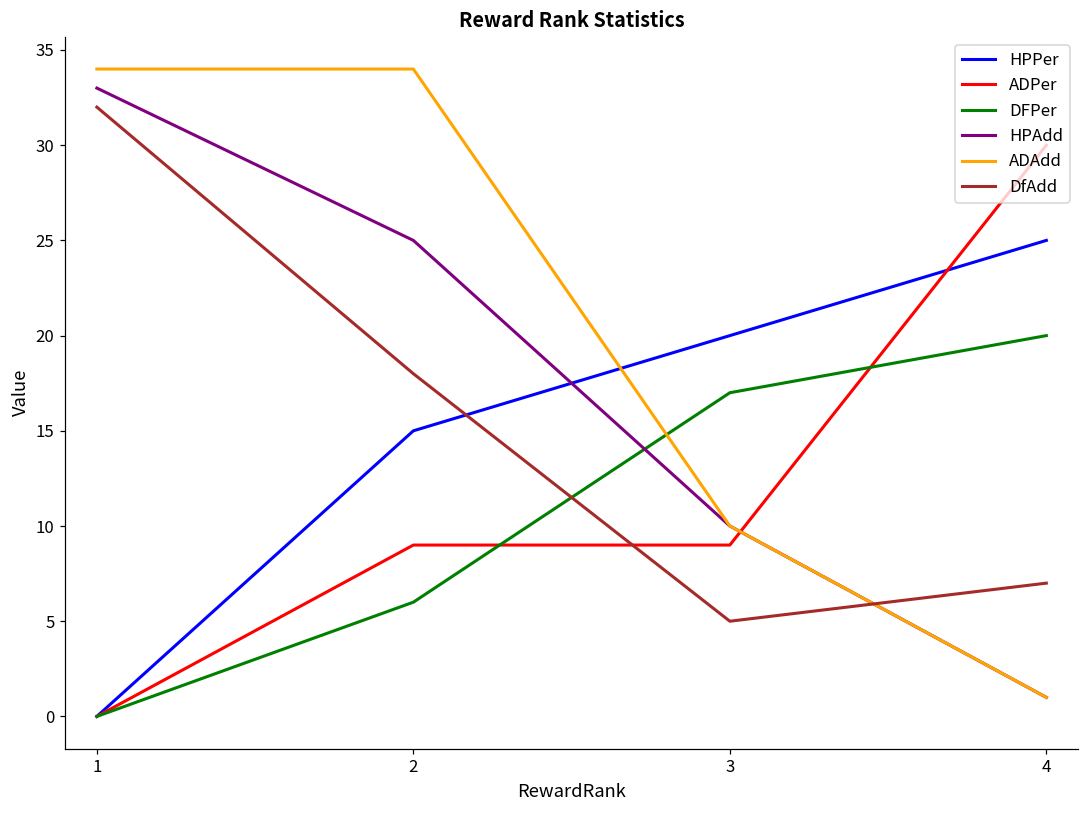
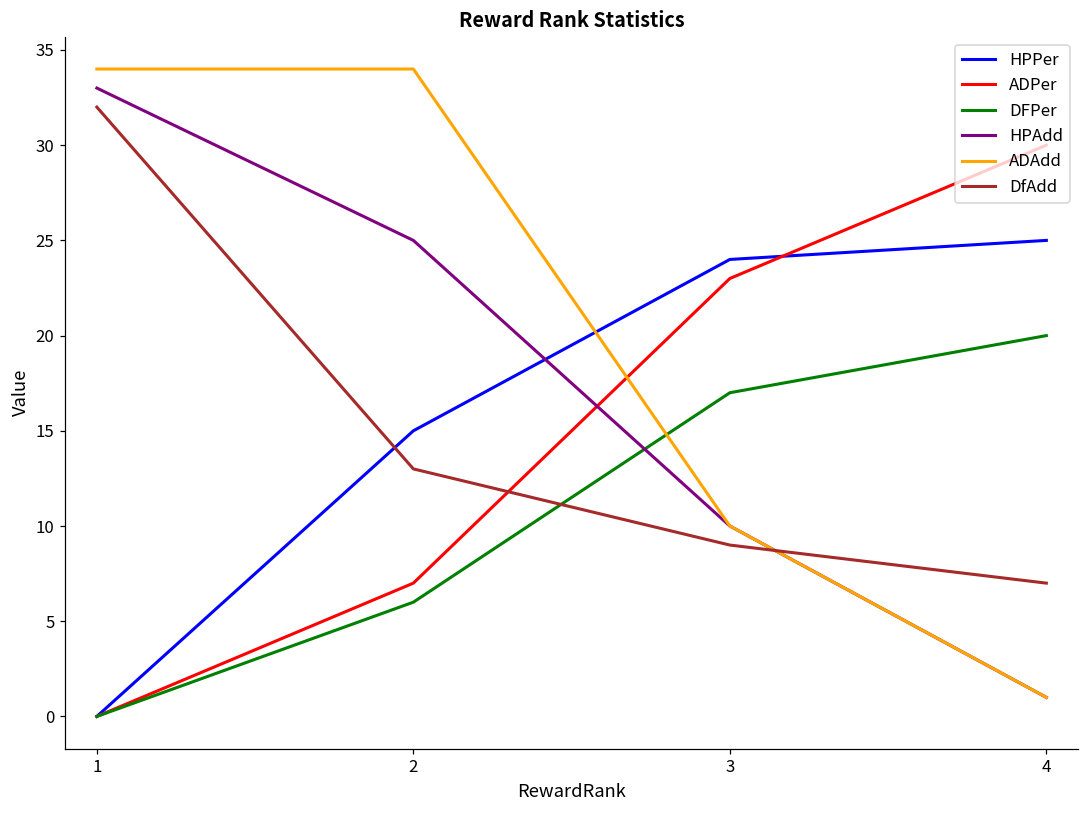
  {
    "HPPer": {
      "2": 15,
-     "3": 20,
+     "3": 24,
      "4": 25
    },
    "ADPer": {
-     "2": 9,
-     "3": 9
+     "2": 7,
+     "3": 23
    },
    "DFPer": {
      "2": 6,
      "3": 17,
      "4": 20
    },
    "HPAdd": {
      "1": 33,
      "2": 25
    },
    "ADAdd": {
      "1": 34,
      "2": 34
    },
    "DfAdd": {
      "1": 32,
-     "2": 18,
-     "3": 5,
+     "2": 13,
+     "3": 9,
      "4": 7
    }
  }
